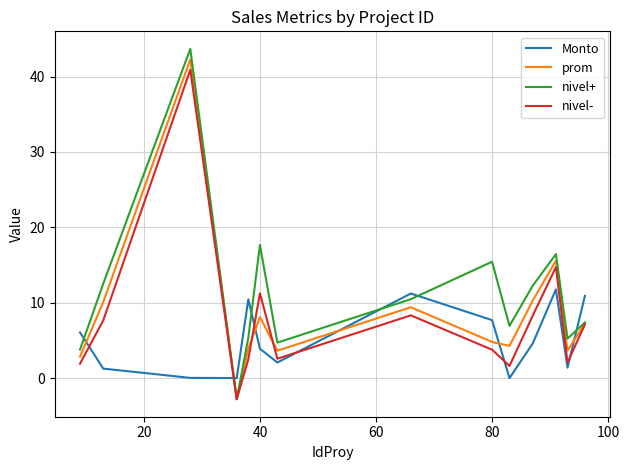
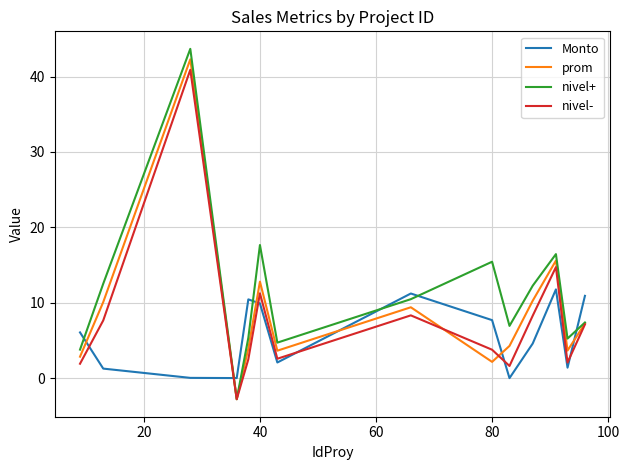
  {
    "Monto": {
-     "40": 4,
+     "40": 10,
      "80": 8
    },
    "prom": {
-     "40": 8,
-     "80": 5
+     "40": 13,
+     "80": 2
    },
    "nivel+": {
      "40": 18,
      "80": 15
    },
    "nivel-": {
      "40": 11,
      "80": 4
    }
  }
